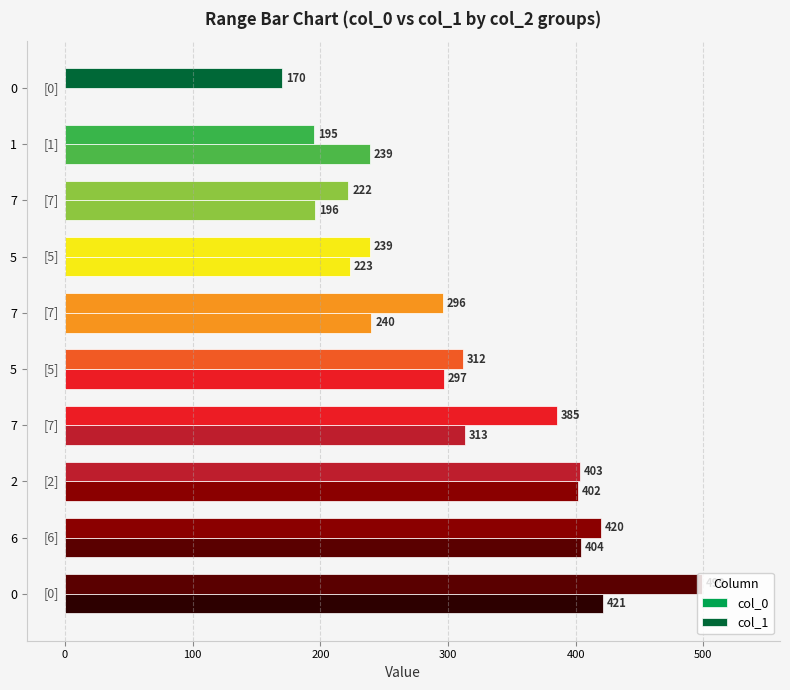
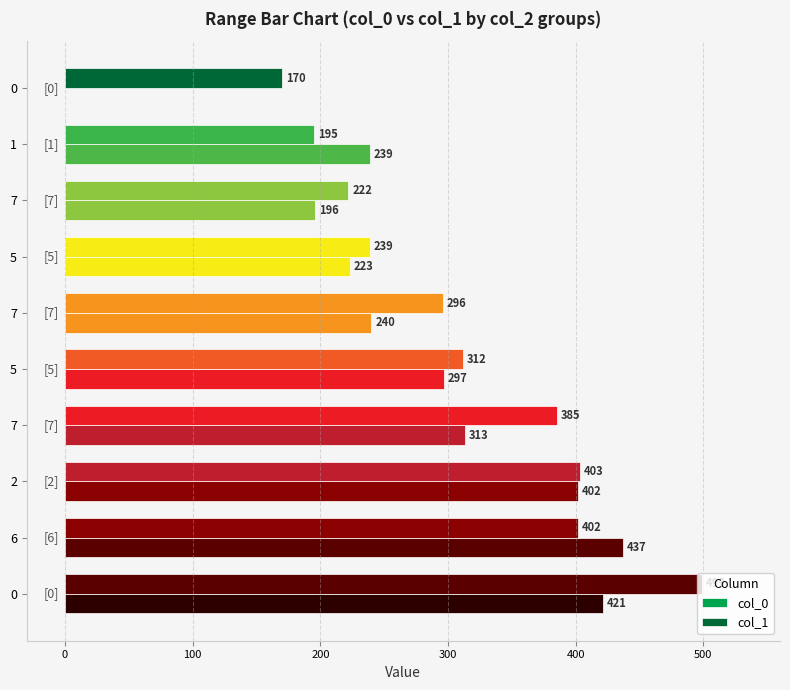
  {
    "col_0": {
      "1": 239,
      "2": 402,
-     "6": 404
+     "6": 437
    },
    "col_1": {
      "1": 195,
      "2": 403,
-     "6": 420
+     "6": 402
    }
  }
